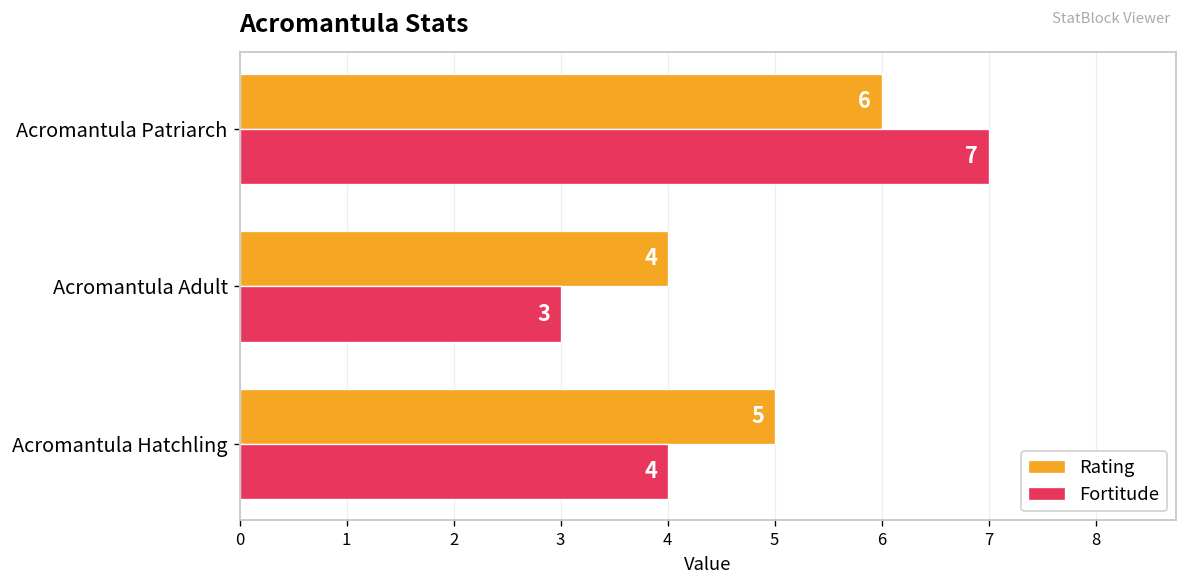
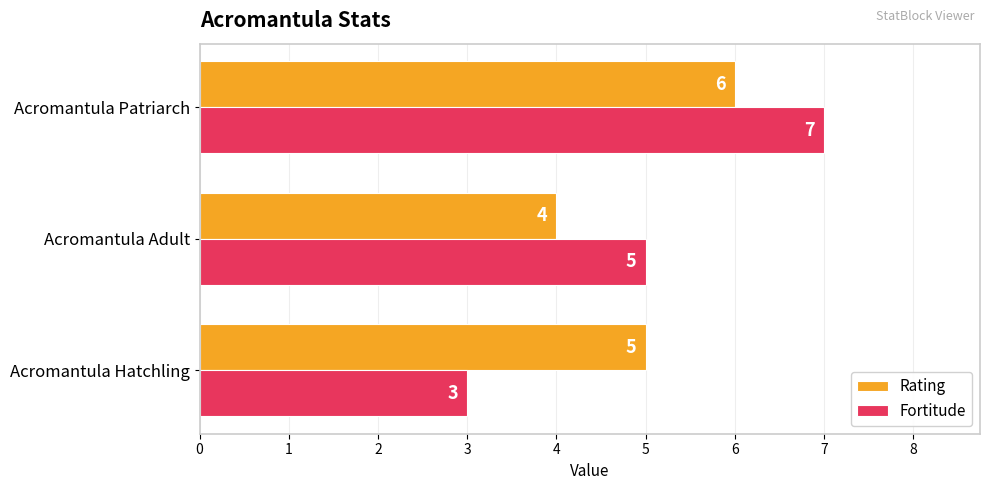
  {
    "Rating": {
      "Acromantula Patriarch": 6,
      "Acromantula Adult": 4,
      "Acromantula Hatchling": 5
    },
    "Fortitude": {
      "Acromantula Patriarch": 7,
-     "Acromantula Adult": 3,
-     "Acromantula Hatchling": 4
+     "Acromantula Adult": 5,
+     "Acromantula Hatchling": 3
    }
  }
